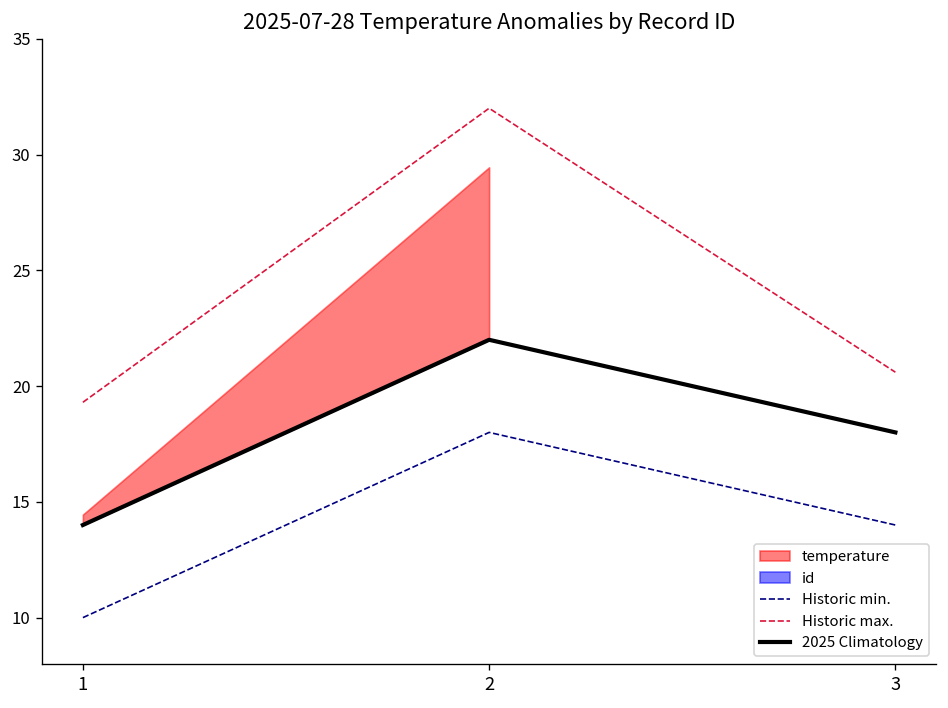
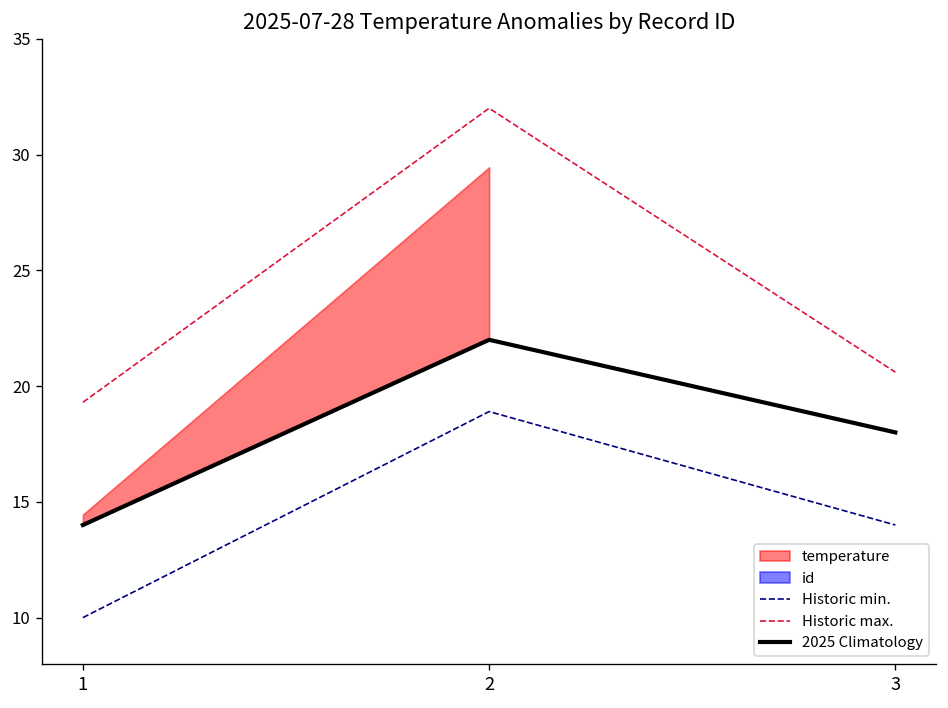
  {
    "Historic min.": {
      "1": 10.0,
-     "2": 18.0,
+     "2": 18.9,
      "3": 14.0
    },
    "Historic max.": {
      "1": 19.3,
      "2": 32.0,
      "3": 20.6
    },
    "2025 Climatology": {
      "1": 14.0,
      "2": 22.0,
      "3": 18.0
    }
  }
